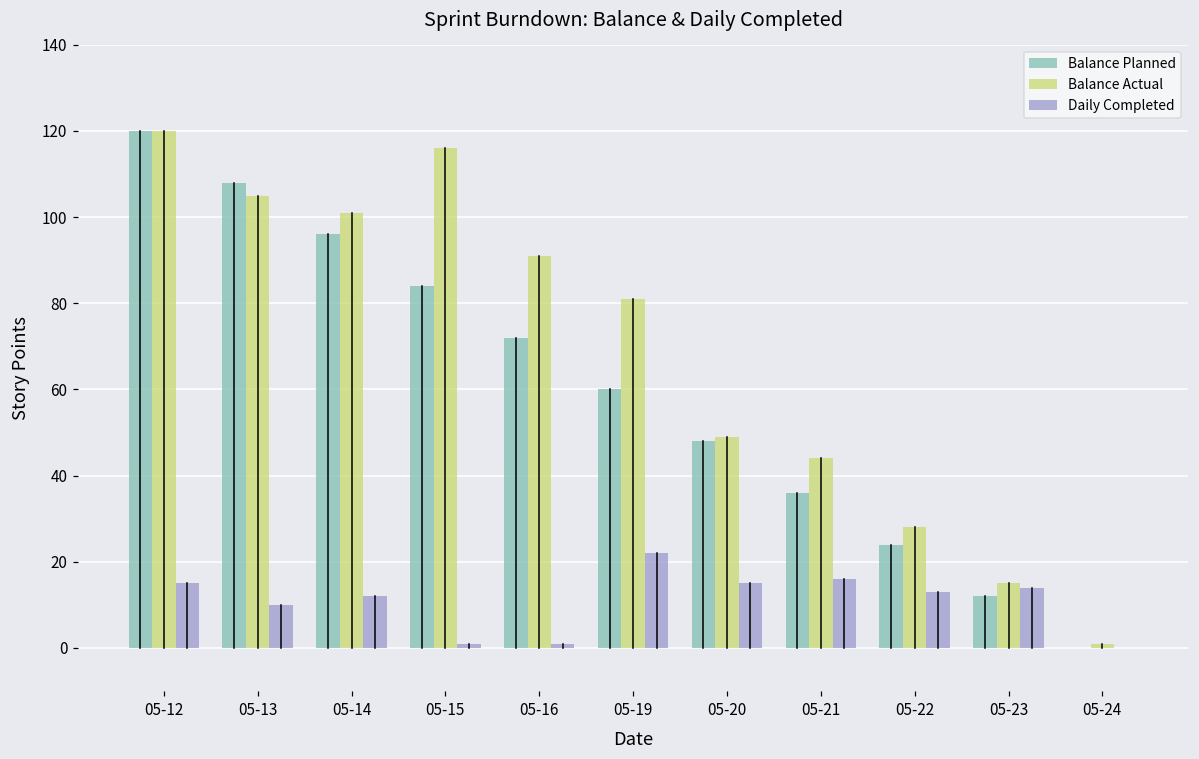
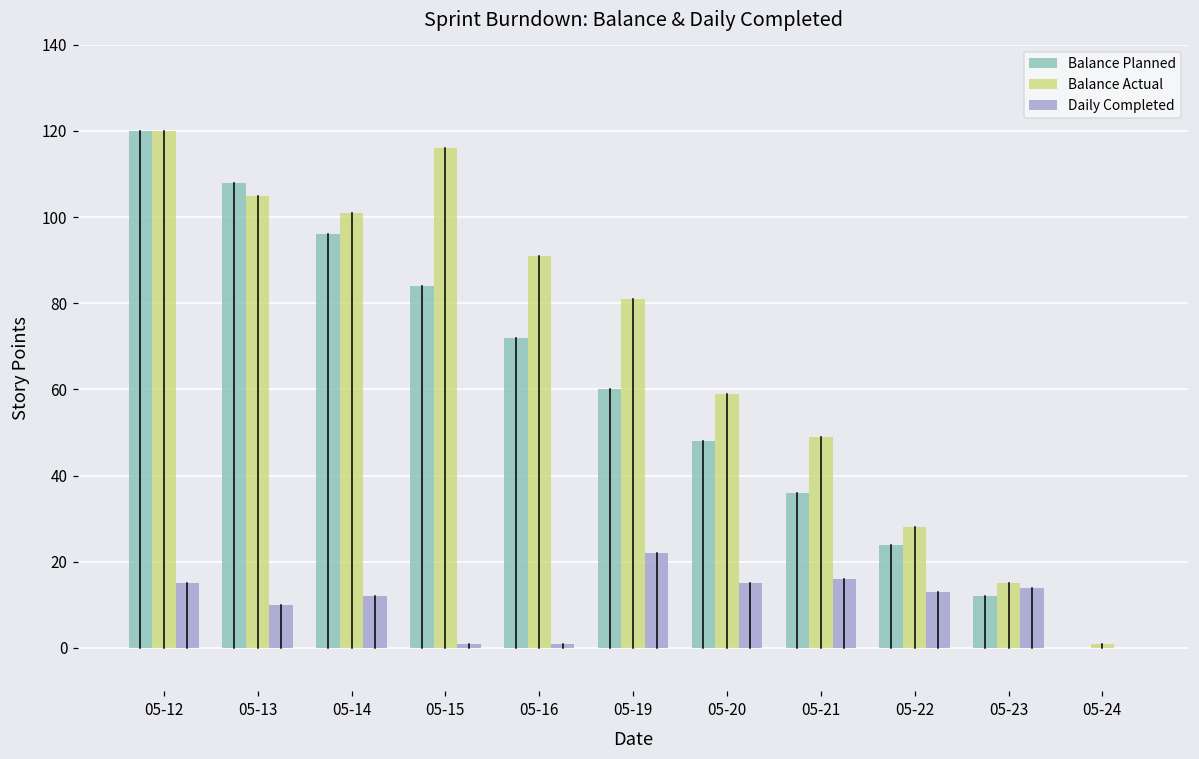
  {
    "Balance Actual": {
      "05-12": 120,
      "05-13": 105,
      "05-14": 101,
      "05-15": 116,
      "05-16": 91,
      "05-19": 81,
-     "05-20": 49,
-     "05-21": 44,
+     "05-20": 59,
+     "05-21": 49,
      "05-22": 28,
      "05-23": 15,
      "05-24": 1
    }
  }
